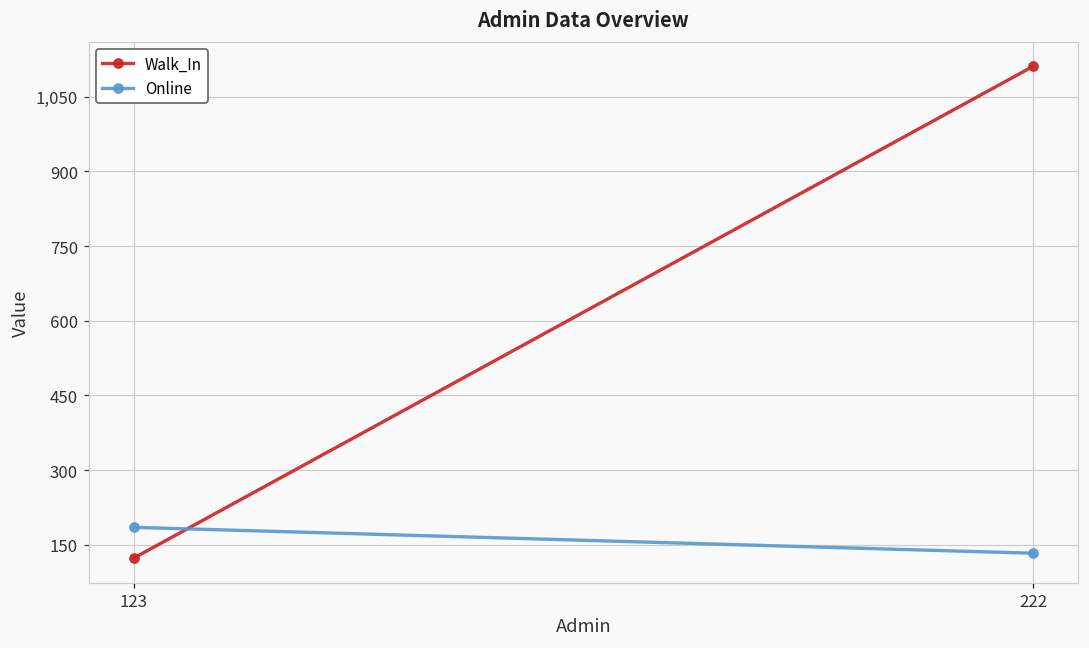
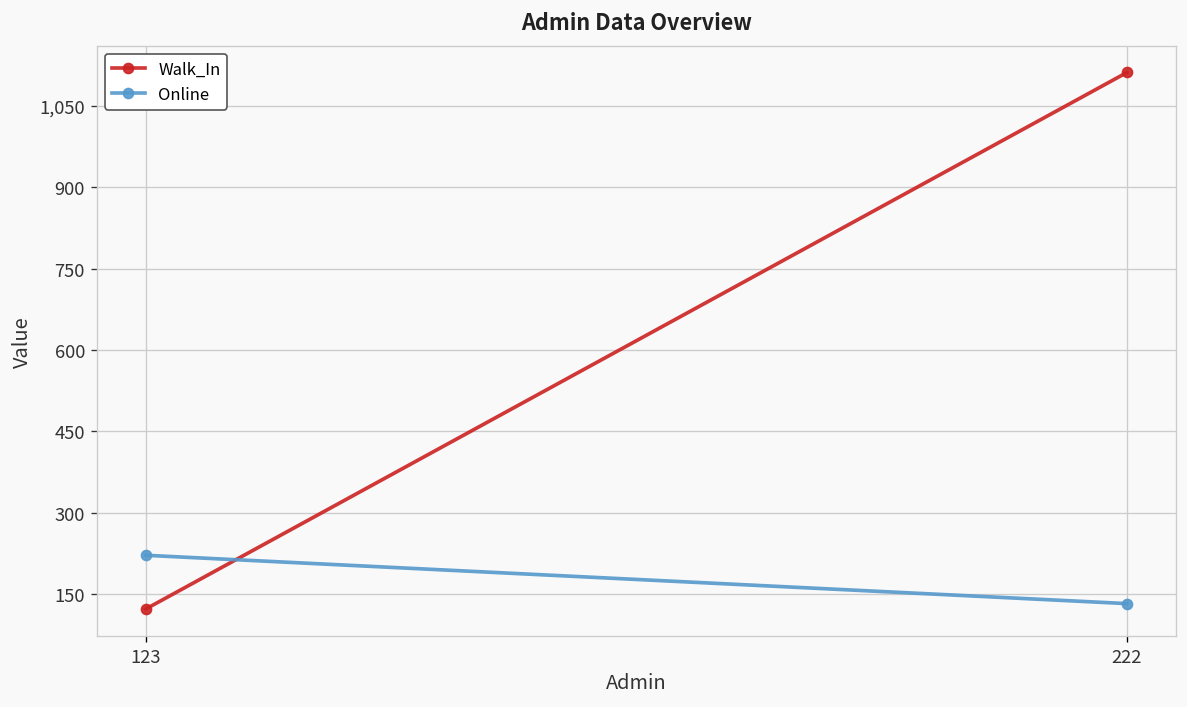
  {
    "Walk_In": {
      "123": "120",
      "222": "1,110"
    },
    "Online": {
-     "123": "190",
+     "123": "220",
      "222": "130"
    }
  }
